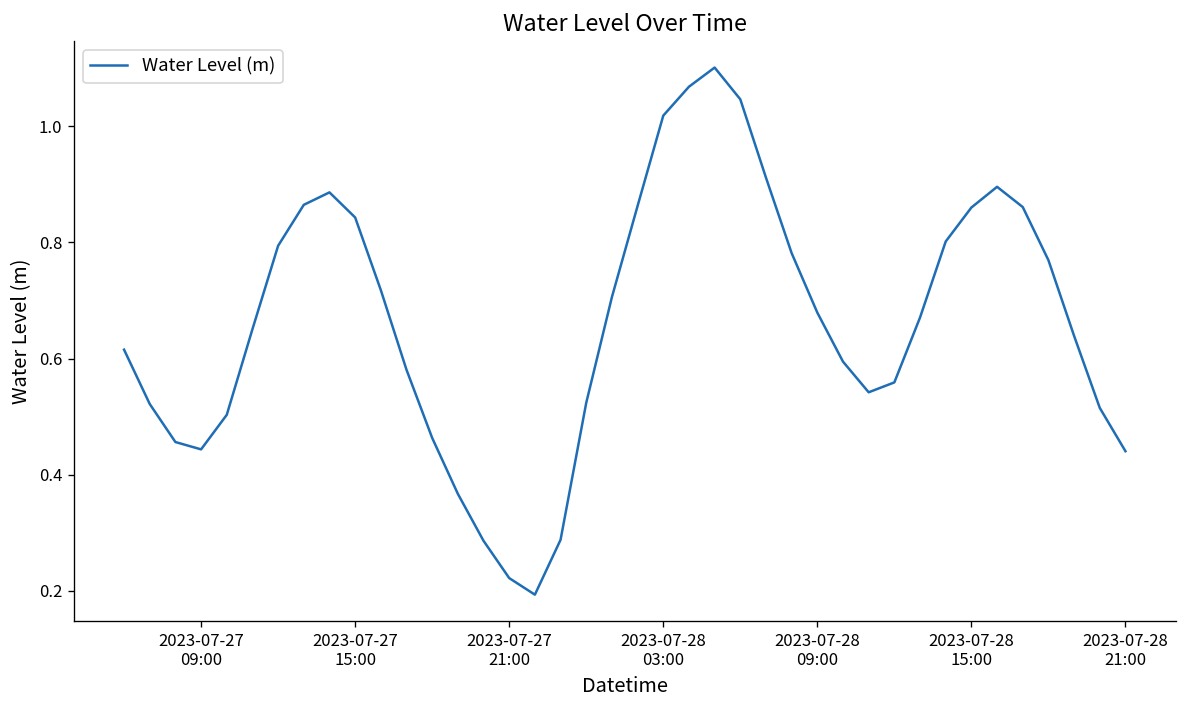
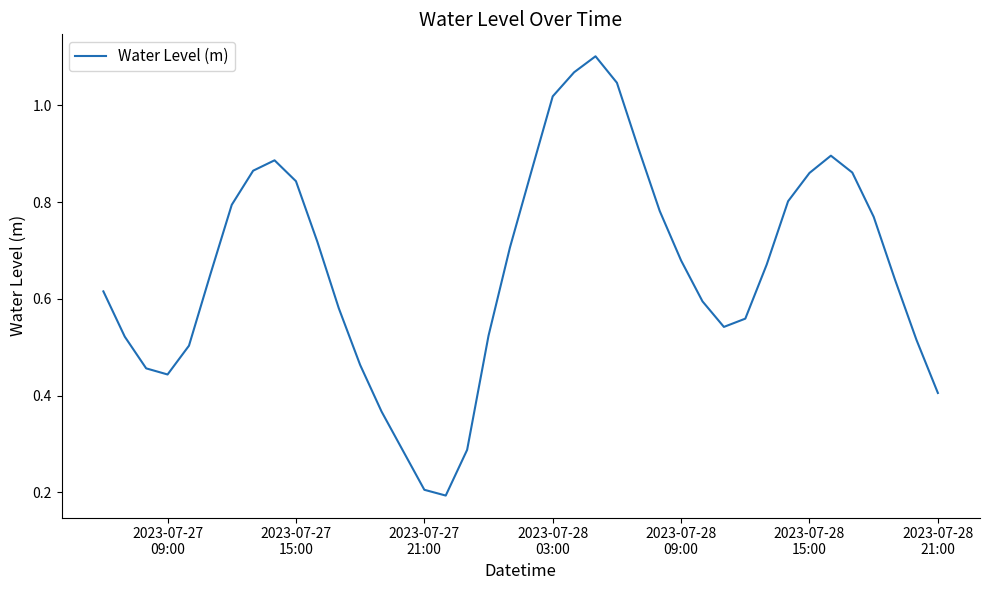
  {
    "2023-07-27 09:00": 0.44,
    "2023-07-27 15:00": 0.84,
-   "2023-07-27 21:00": 0.22,
+   "2023-07-27 21:00": 0.21,
    "2023-07-28 03:00": 1.02,
    "2023-07-28 09:00": 0.68,
    "2023-07-28 15:00": 0.86,
-   "2023-07-28 21:00": 0.44
+   "2023-07-28 21:00": 0.41
  }
